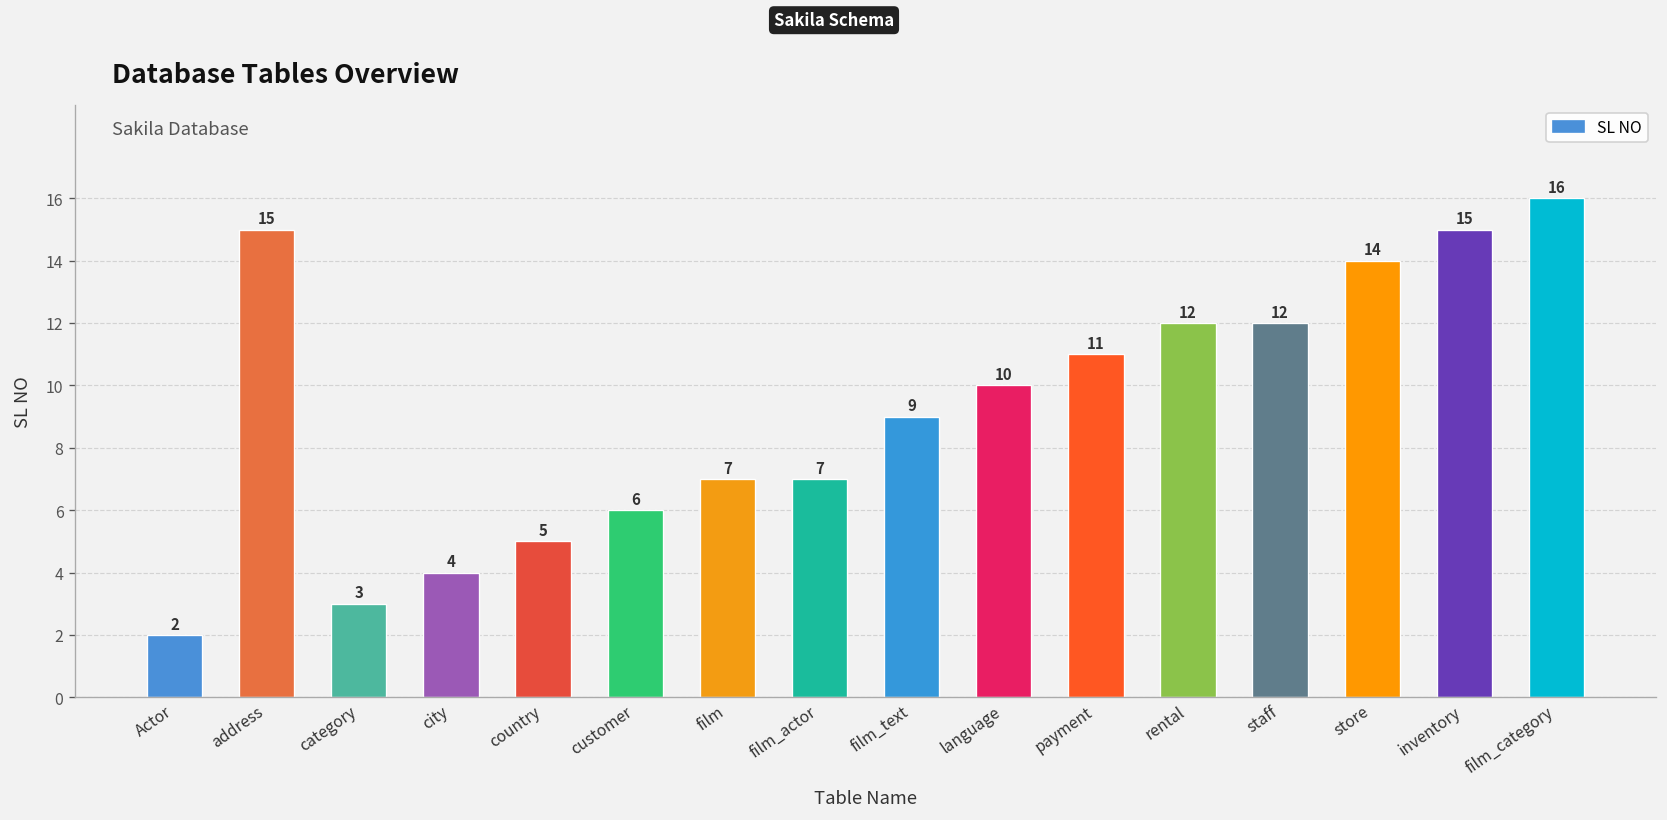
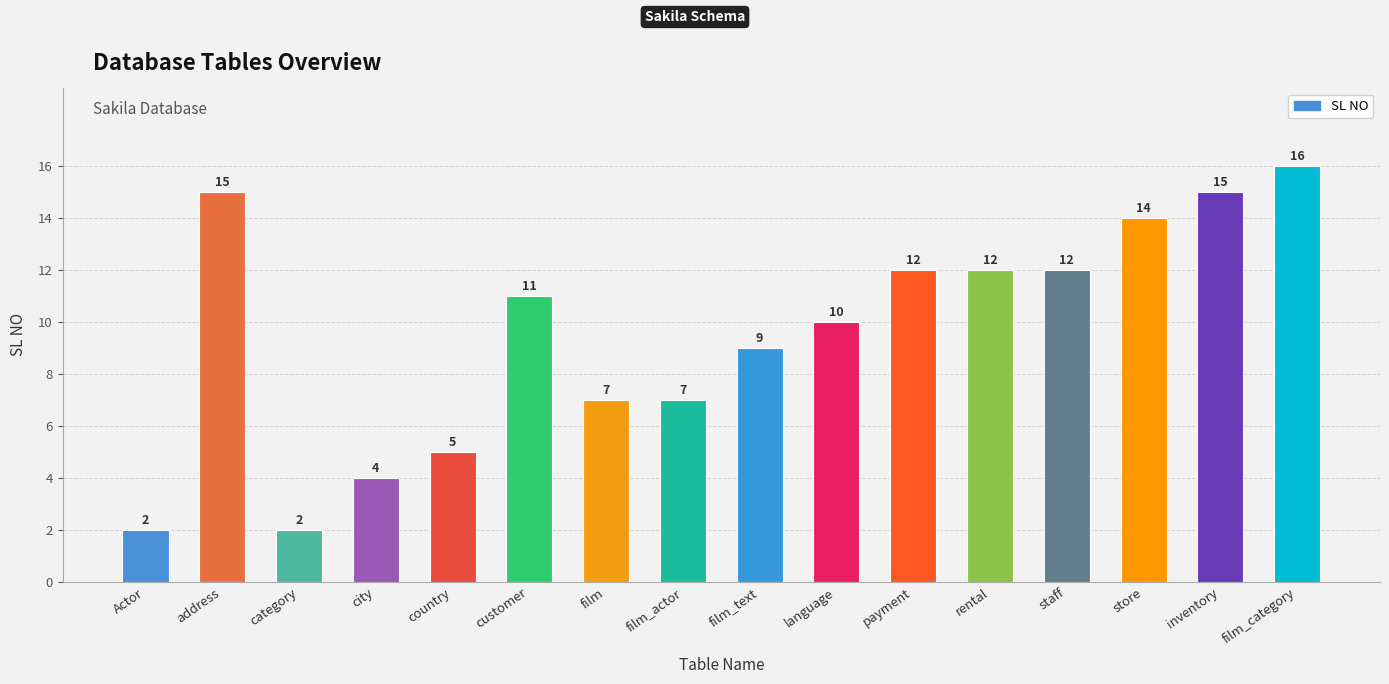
  {
    "Actor": 2,
    "address": 15,
-   "category": 3,
+   "category": 2,
    "city": 4,
    "country": 5,
-   "customer": 6,
+   "customer": 11,
    "film": 7,
    "film_actor": 7,
    "film_text": 9,
    "language": 10,
-   "payment": 11,
+   "payment": 12,
    "rental": 12,
    "staff": 12,
    "store": 14,
    "inventory": 15,
    "film_category": 16
  }
